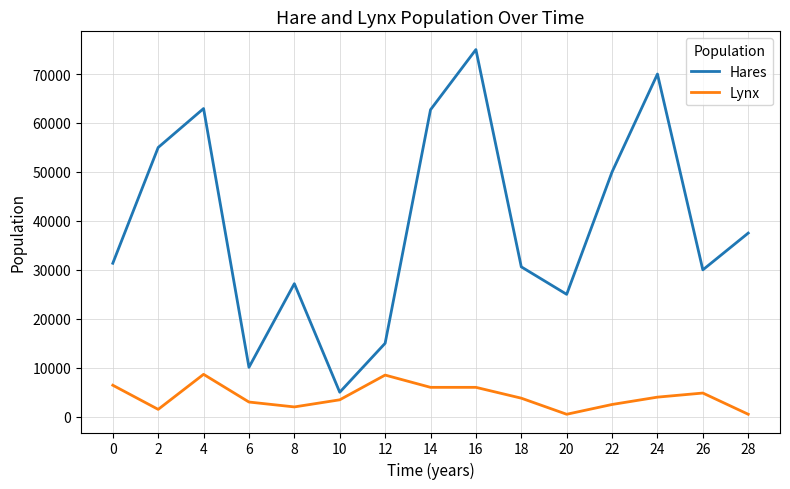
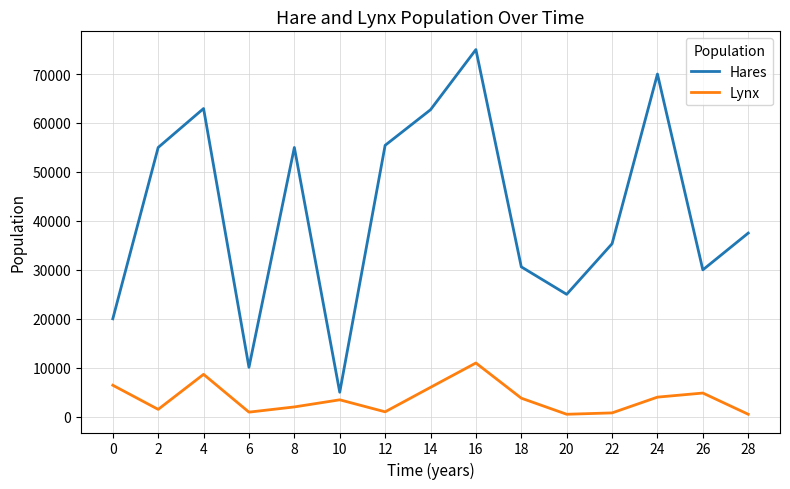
  {
    "Hares": {
-     "0": 31000,
+     "0": 20000,
      "2": 55000,
      "4": 63000,
      "6": 10000,
-     "8": 27000,
+     "8": 55000,
      "10": 5000,
-     "12": 15000,
+     "12": 55000,
      "14": 63000,
      "16": 75000,
      "18": 31000,
      "20": 25000,
-     "22": 50000,
+     "22": 35000,
      "24": 70000,
      "26": 30000,
      "28": 38000
    },
    "Lynx": {
      "0": 6000,
      "2": 2000,
      "4": 9000,
-     "6": 3000,
+     "6": 1000,
      "8": 2000,
      "10": 3000,
-     "12": 9000,
+     "12": 1000,
      "14": 6000,
-     "16": 6000,
+     "16": 11000,
      "18": 4000,
      "20": 1000,
-     "22": 3000,
+     "22": 1000,
      "24": 4000,
      "26": 5000,
      "28": 1000
    }
  }
